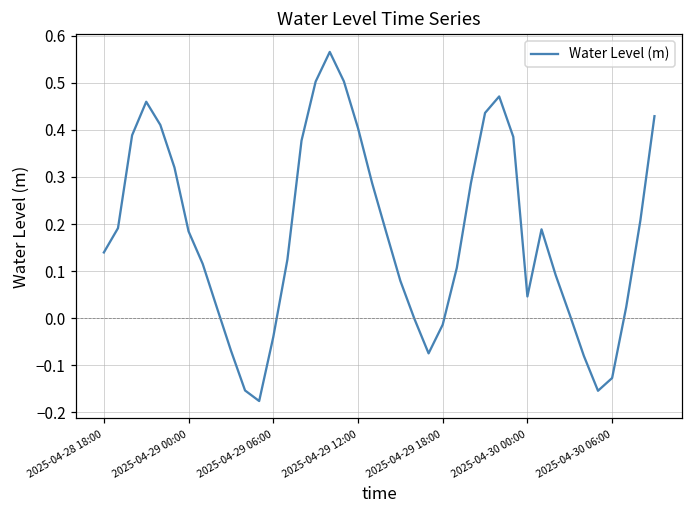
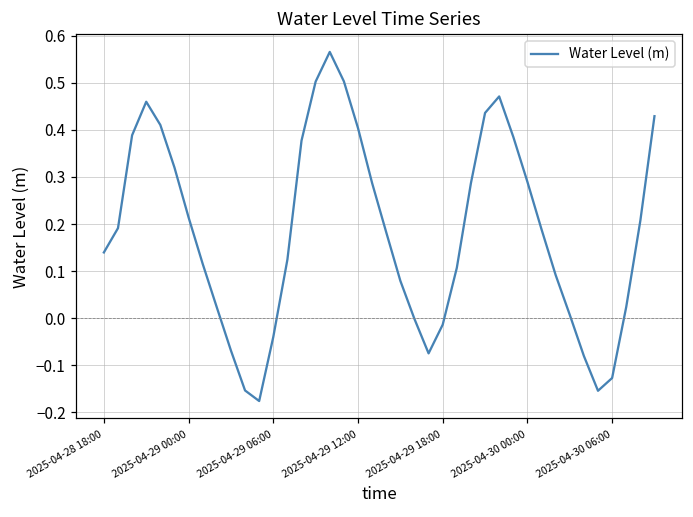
  {
    "2025-04-28 18:00": 0.14,
-   "2025-04-29 00:00": 0.18,
+   "2025-04-29 00:00": 0.21,
    "2025-04-29 06:00": -0.04,
    "2025-04-29 12:00": 0.40,
    "2025-04-29 18:00": -0.01,
-   "2025-04-30 00:00": 0.05,
+   "2025-04-30 00:00": 0.29,
    "2025-04-30 06:00": -0.13
  }
